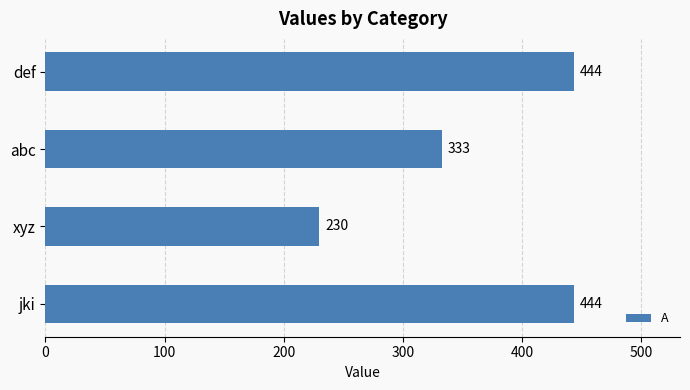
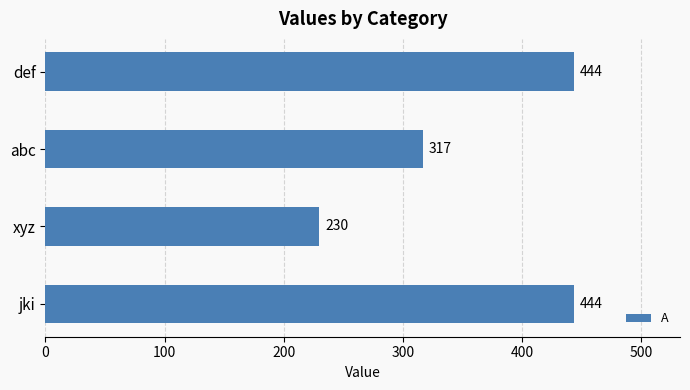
  {
    "def": 444,
-   "abc": 333,
+   "abc": 317,
    "xyz": 230,
    "jki": 444
  }
